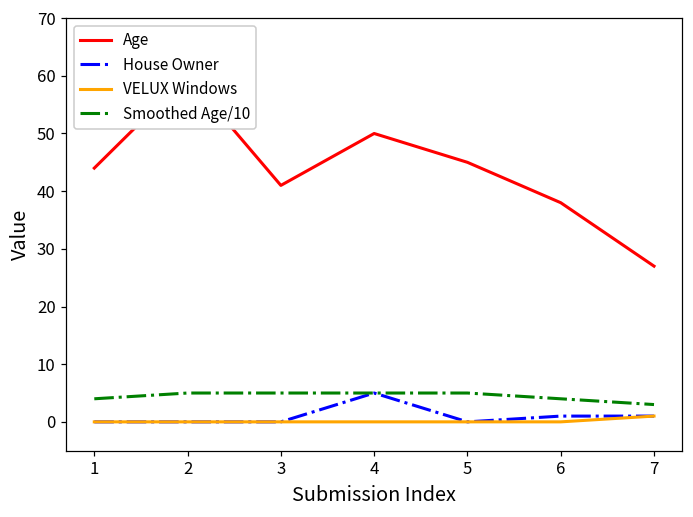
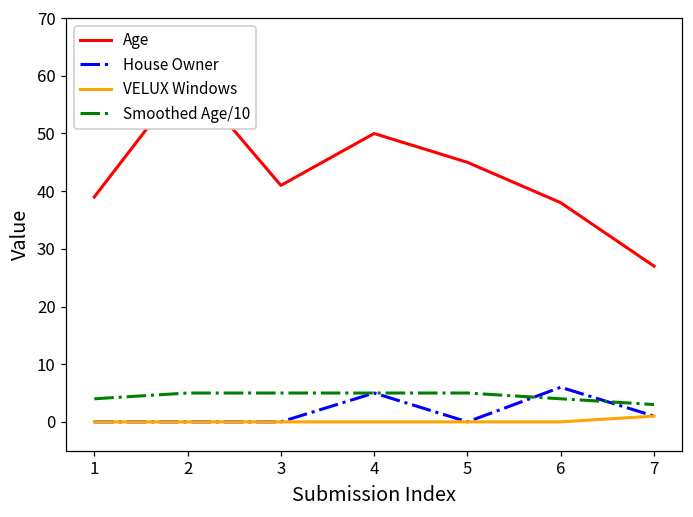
  {
    "Age": {
-     "1": 44,
+     "1": 39,
      "3": 41,
      "4": 50,
      "5": 45,
      "6": 38,
      "7": 27
    },
    "House Owner": {
-     "6": 1
+     "6": 6
    },
    "VELUX Windows": {
      "4": 0,
      "6": 0
    },
    "Smoothed Age/10": {
      "1": 4,
      "2": 5,
      "3": 5,
      "5": 5,
      "6": 4,
      "7": 3
    }
  }
